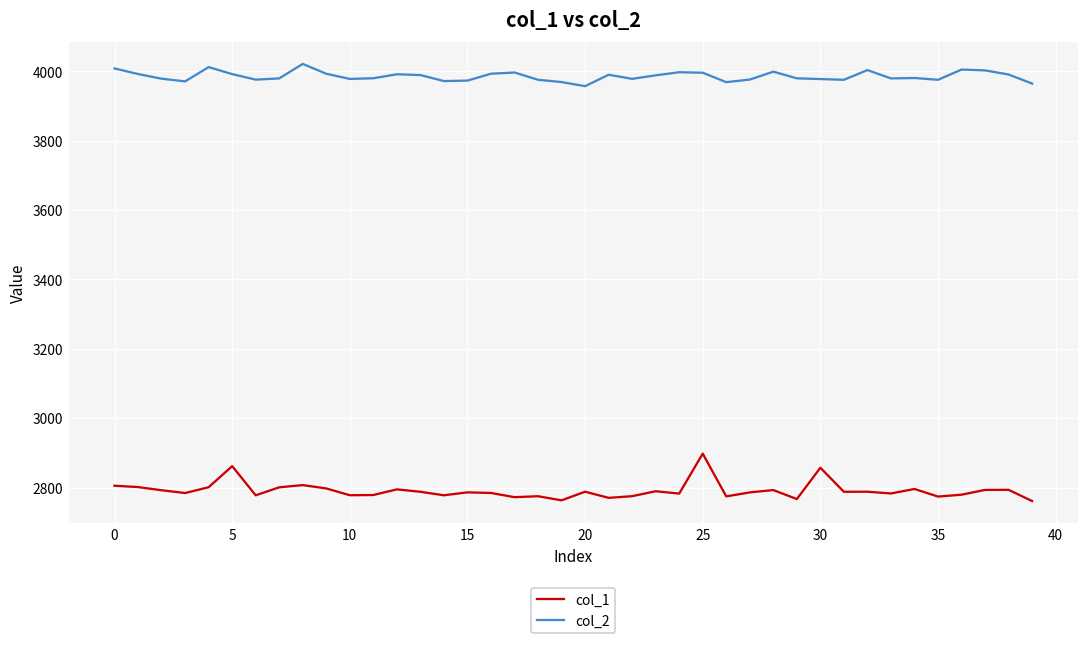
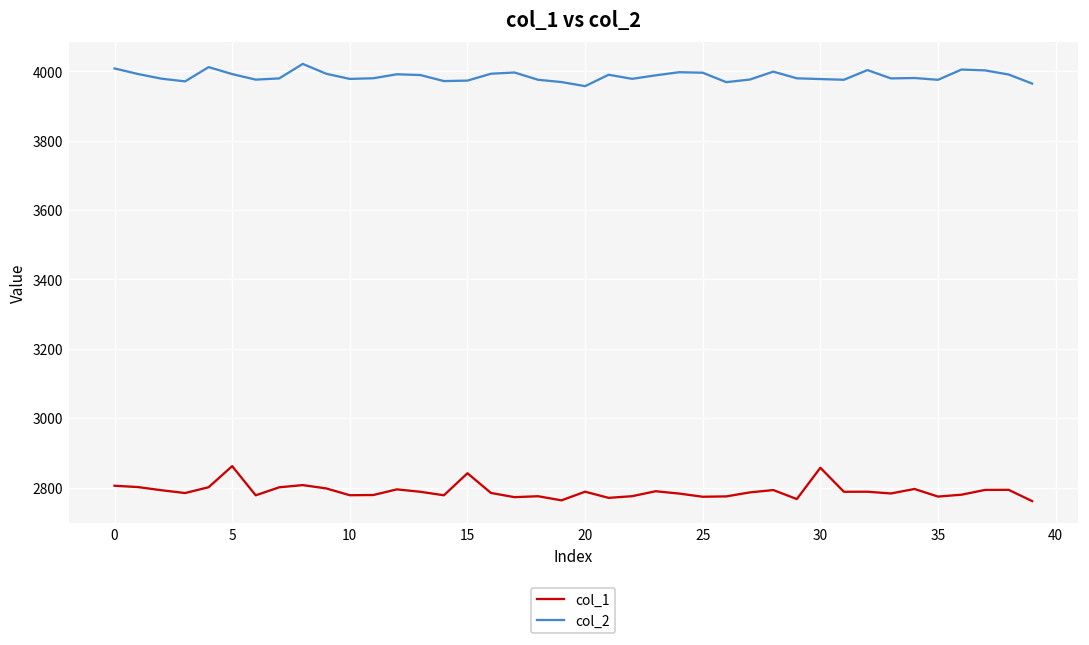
  {
    "col_1": {
      "0": 2810,
      "5": 2860,
      "10": 2780,
-     "15": 2790,
+     "15": 2840,
      "20": 2790,
-     "25": 2900,
+     "25": 2770,
      "30": 2860,
      "35": 2770
    },
    "col_2": {
      "0": 4010,
      "5": 3990,
      "10": 3980,
      "15": 3970,
      "20": 3960,
      "25": 4000,
      "30": 3980,
      "35": 3980
    }
  }
